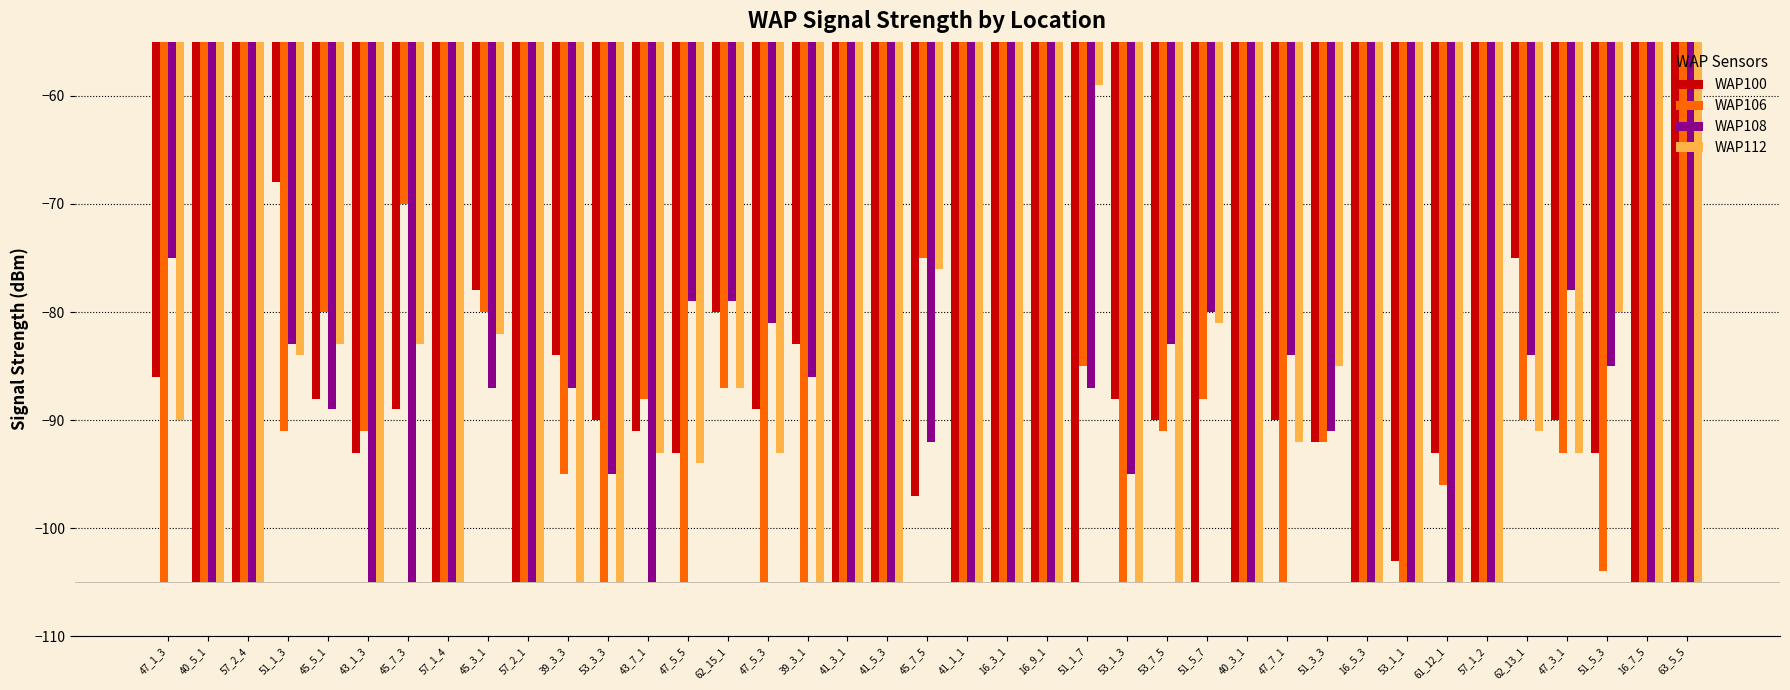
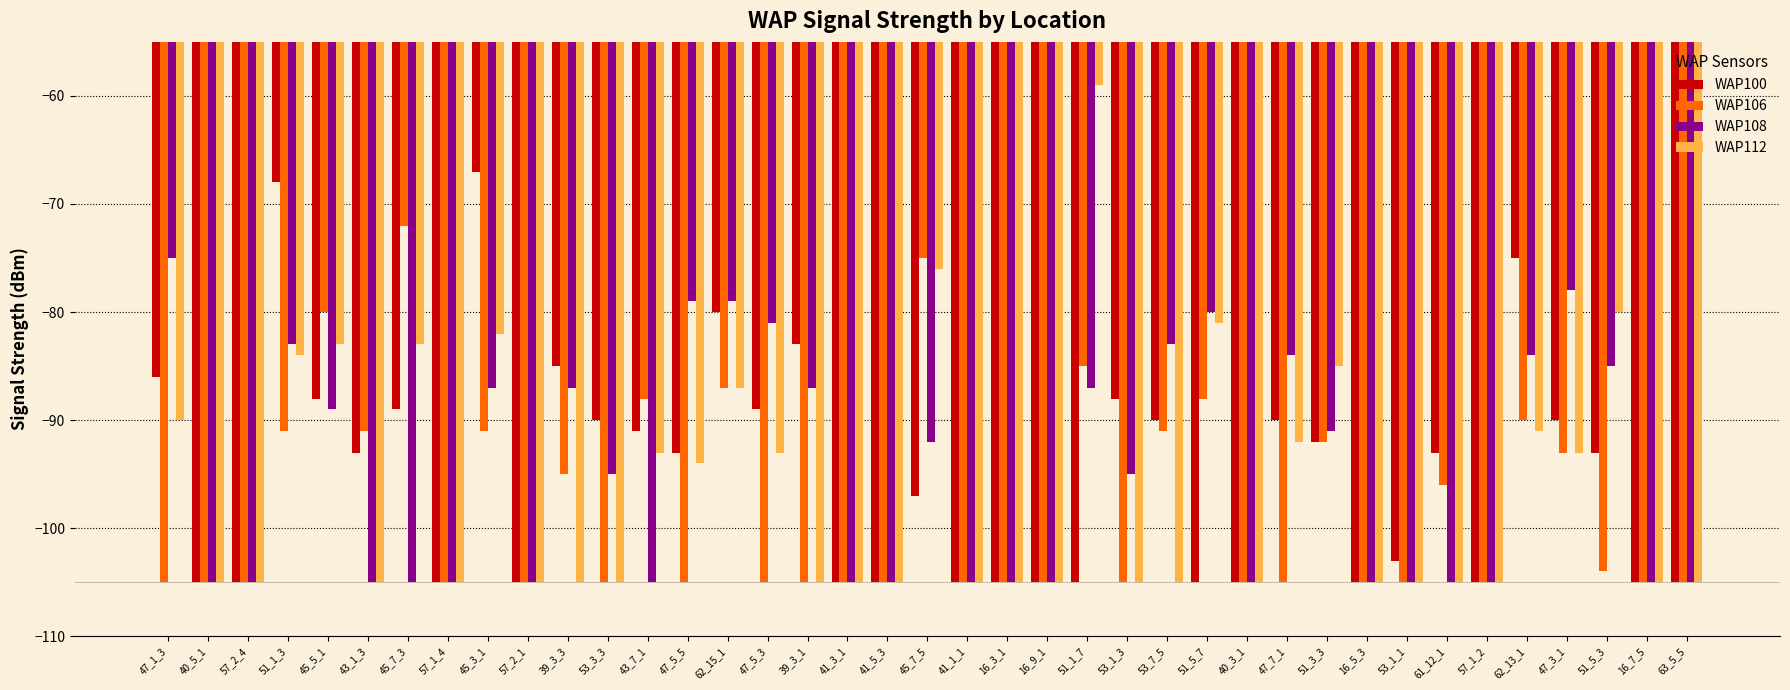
  {
    "WAP100": {
      "47_1_3": -86,
      "40_5_1": -105,
      "57_2_4": -105,
      "51_1_3": -68,
      "45_5_1": -88,
      "43_1_3": -93,
      "45_7_3": -89,
      "57_1_4": -105,
-     "45_3_1": -78,
+     "45_3_1": -67,
      "57_2_1": -105,
-     "39_3_3": -84,
+     "39_3_3": -85,
      "53_3_3": -90,
      "43_7_1": -91,
      "47_5_5": -93,
      "62_15_1": -80,
      "47_5_3": -89,
      "39_3_1": -83,
      "41_3_1": -105,
      "41_5_3": -105,
      "45_7_5": -97,
      "41_1_1": -105,
      "16_3_1": -105,
      "16_9_1": -105,
      "51_1_7": -105,
      "53_1_3": -88,
      "53_7_5": -90,
      "51_5_7": -105,
      "40_3_1": -105,
      "47_7_1": -90,
      "51_3_3": -92,
      "16_5_3": -105,
      "53_1_1": -103,
      "61_12_1": -93,
      "57_1_2": -105,
      "62_13_1": -75,
      "47_3_1": -90,
      "51_5_3": -93,
      "16_7_5": -105,
      "63_5_5": -105
    },
    "WAP106": {
      "47_1_3": -105,
      "40_5_1": -105,
      "57_2_4": -105,
      "51_1_3": -91,
      "45_5_1": -80,
      "43_1_3": -91,
-     "45_7_3": -70,
+     "45_7_3": -72,
      "57_1_4": -105,
-     "45_3_1": -80,
+     "45_3_1": -91,
      "57_2_1": -105,
      "39_3_3": -95,
      "53_3_3": -105,
      "43_7_1": -88,
      "47_5_5": -105,
      "62_15_1": -87,
      "47_5_3": -105,
      "39_3_1": -105,
      "41_3_1": -105,
      "41_5_3": -105,
      "45_7_5": -75,
      "41_1_1": -105,
      "16_3_1": -105,
      "16_9_1": -105,
      "51_1_7": -85,
      "53_1_3": -105,
      "53_7_5": -91,
      "51_5_7": -88,
      "40_3_1": -105,
      "47_7_1": -105,
      "51_3_3": -92,
      "16_5_3": -105,
      "53_1_1": -105,
      "61_12_1": -96,
      "57_1_2": -105,
      "62_13_1": -90,
      "47_3_1": -93,
      "51_5_3": -104,
      "16_7_5": -105,
      "63_5_5": -105
    },
    "WAP108": {
      "47_1_3": -75,
      "40_5_1": -105,
      "57_2_4": -105,
      "51_1_3": -83,
      "45_5_1": -89,
      "43_1_3": -105,
      "45_7_3": -105,
      "57_1_4": -105,
      "45_3_1": -87,
      "57_2_1": -105,
      "39_3_3": -87,
      "53_3_3": -95,
      "43_7_1": -105,
      "47_5_5": -79,
      "62_15_1": -79,
      "47_5_3": -81,
-     "39_3_1": -86,
+     "39_3_1": -87,
      "41_3_1": -105,
      "41_5_3": -105,
      "45_7_5": -92,
      "41_1_1": -105,
      "16_3_1": -105,
      "16_9_1": -105,
      "51_1_7": -87,
      "53_1_3": -95,
      "53_7_5": -83,
      "51_5_7": -80,
      "40_3_1": -105,
      "47_7_1": -84,
      "51_3_3": -91,
      "16_5_3": -105,
      "53_1_1": -105,
      "61_12_1": -105,
      "57_1_2": -105,
      "62_13_1": -84,
      "47_3_1": -78,
      "51_5_3": -85,
      "16_7_5": -105,
      "63_5_5": -105
    },
    "WAP112": {
      "47_1_3": -90,
      "40_5_1": -105,
      "57_2_4": -105,
      "51_1_3": -84,
      "45_5_1": -83,
      "43_1_3": -105,
      "45_7_3": -83,
      "57_1_4": -105,
      "45_3_1": -82,
      "57_2_1": -105,
      "39_3_3": -105,
      "53_3_3": -105,
      "43_7_1": -93,
      "47_5_5": -94,
      "62_15_1": -87,
      "47_5_3": -93,
      "39_3_1": -105,
      "41_3_1": -105,
      "41_5_3": -105,
      "45_7_5": -76,
      "41_1_1": -105,
      "16_3_1": -105,
      "16_9_1": -105,
      "51_1_7": -59,
      "53_1_3": -105,
      "53_7_5": -105,
      "51_5_7": -81,
      "40_3_1": -105,
      "47_7_1": -92,
      "51_3_3": -85,
      "16_5_3": -105,
      "53_1_1": -105,
      "61_12_1": -105,
      "57_1_2": -105,
      "62_13_1": -91,
      "47_3_1": -93,
      "51_5_3": -80,
      "16_7_5": -105,
      "63_5_5": -105
    }
  }
